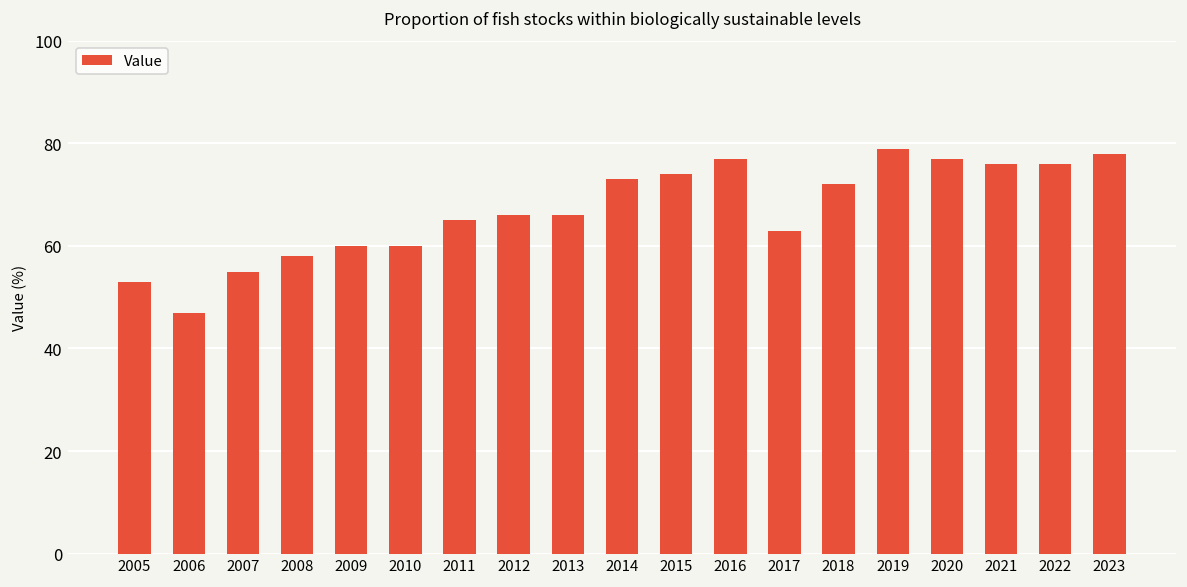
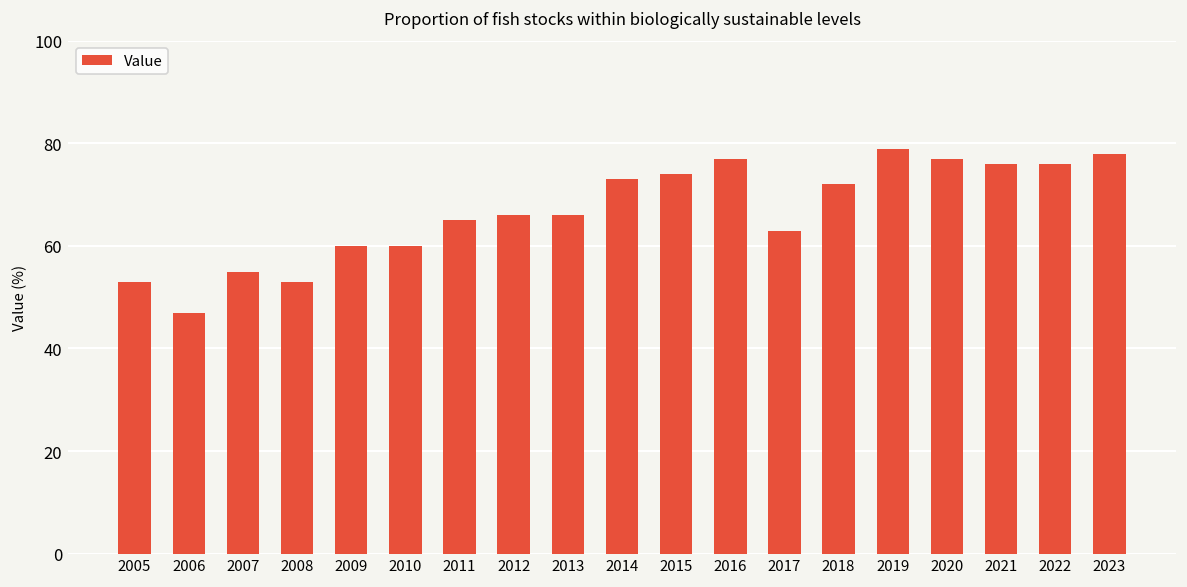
  {
    "2005": 53,
    "2006": 47,
    "2007": 55,
-   "2008": 58,
+   "2008": 53,
    "2009": 60,
    "2010": 60,
    "2011": 65,
    "2012": 66,
    "2013": 66,
    "2014": 73,
    "2015": 74,
    "2016": 77,
    "2017": 63,
    "2018": 72,
    "2019": 79,
    "2020": 77,
    "2021": 76,
    "2022": 76,
    "2023": 78
  }
